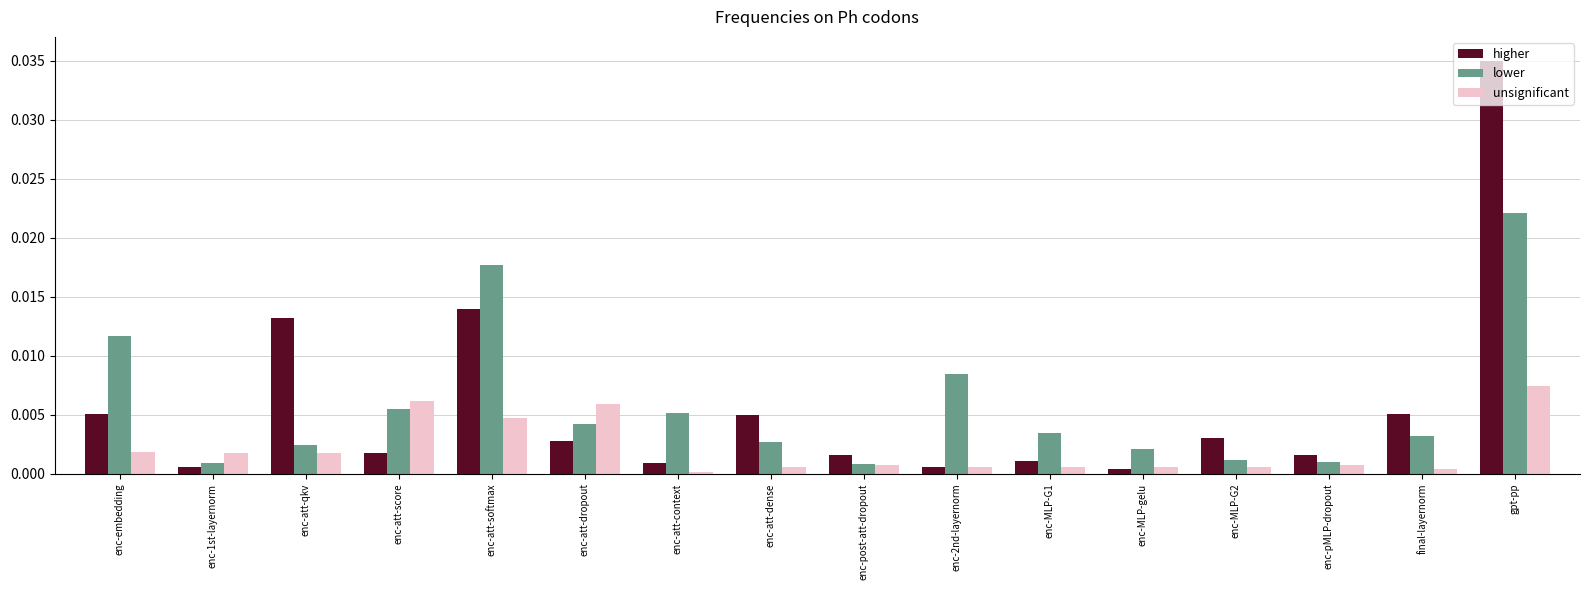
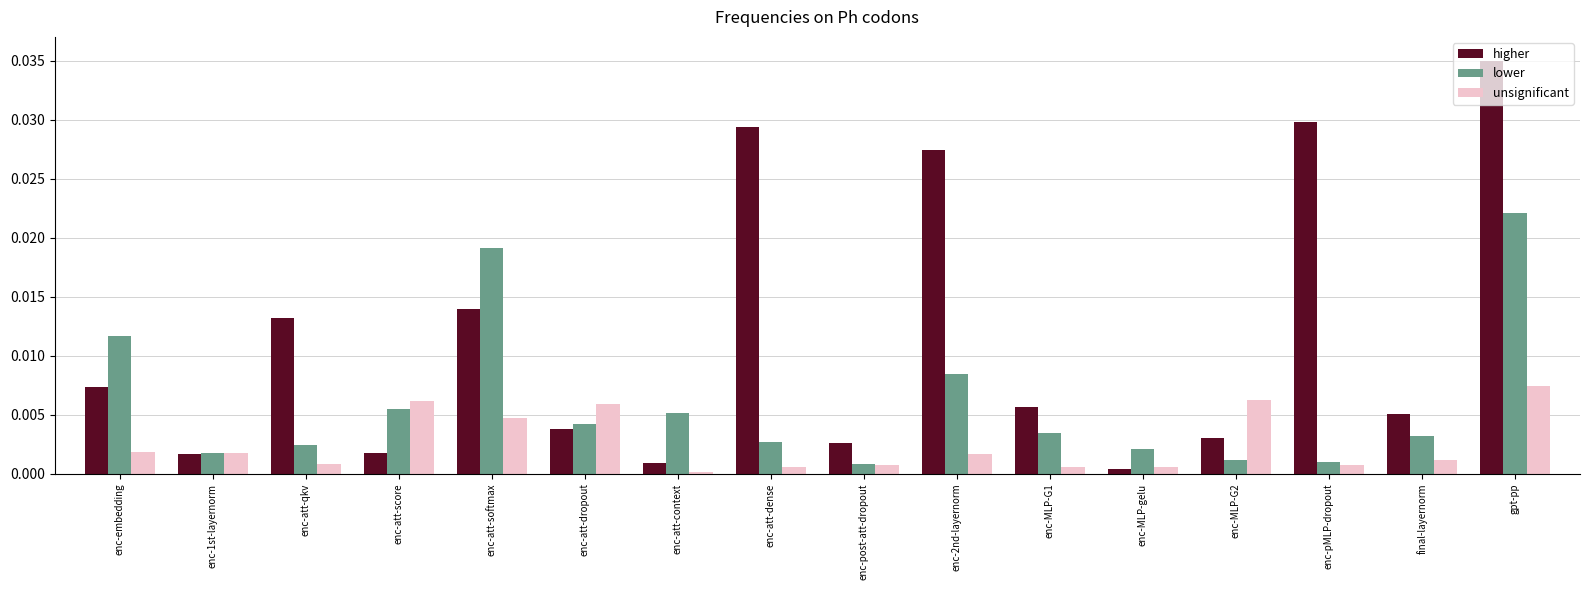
  {
    "higher": {
-     "enc-embedding": 0.0051,
-     "enc-1st-layernorm": 0.0005,
+     "enc-embedding": 0.0073,
+     "enc-1st-layernorm": 0.0017,
      "enc-att-qkv": 0.0132,
      "enc-att-score": 0.0018,
      "enc-att-softmax": 0.0140,
-     "enc-att-dropout": 0.0028,
+     "enc-att-dropout": 0.0038,
      "enc-att-context": 0.0009,
-     "enc-att-dense": 0.0050,
-     "enc-post-att-dropout": 0.0016,
-     "enc-2nd-layernorm": 0.0005,
-     "enc-MLP-G1": 0.0010,
+     "enc-att-dense": 0.0294,
+     "enc-post-att-dropout": 0.0026,
+     "enc-2nd-layernorm": 0.0274,
+     "enc-MLP-G1": 0.0057,
      "enc-MLP-gelu": 0.0004,
      "enc-MLP-G2": 0.0030,
-     "enc-pMLP-dropout": 0.0016,
+     "enc-pMLP-dropout": 0.0298,
      "final-layernorm": 0.0051
    },
    "lower": {
      "enc-embedding": 0.0117,
-     "enc-1st-layernorm": 0.0009,
+     "enc-1st-layernorm": 0.0017,
      "enc-att-qkv": 0.0024,
      "enc-att-score": 0.0055,
-     "enc-att-softmax": 0.0177,
+     "enc-att-softmax": 0.0192,
      "enc-att-dropout": 0.0042,
      "enc-att-context": 0.0052,
      "enc-att-dense": 0.0027,
      "enc-post-att-dropout": 0.0008,
      "enc-2nd-layernorm": 0.0084,
      "enc-MLP-G1": 0.0034,
      "enc-MLP-gelu": 0.0021,
      "enc-MLP-G2": 0.0011,
      "enc-pMLP-dropout": 0.0010,
      "final-layernorm": 0.0032,
      "gpt-pp": 0.0221
    },
    "unsignificant": {
      "enc-embedding": 0.0019,
      "enc-1st-layernorm": 0.0018,
-     "enc-att-qkv": 0.0018,
+     "enc-att-qkv": 0.0008,
      "enc-att-score": 0.0061,
      "enc-att-softmax": 0.0047,
      "enc-att-dropout": 0.0059,
      "enc-att-dense": 0.0006,
      "enc-post-att-dropout": 0.0007,
-     "enc-2nd-layernorm": 0.0006,
+     "enc-2nd-layernorm": 0.0017,
      "enc-MLP-G1": 0.0006,
      "enc-MLP-gelu": 0.0006,
-     "enc-MLP-G2": 0.0006,
+     "enc-MLP-G2": 0.0062,
      "enc-pMLP-dropout": 0.0007,
-     "final-layernorm": 0.0004,
+     "final-layernorm": 0.0012,
      "gpt-pp": 0.0074
    }
  }
